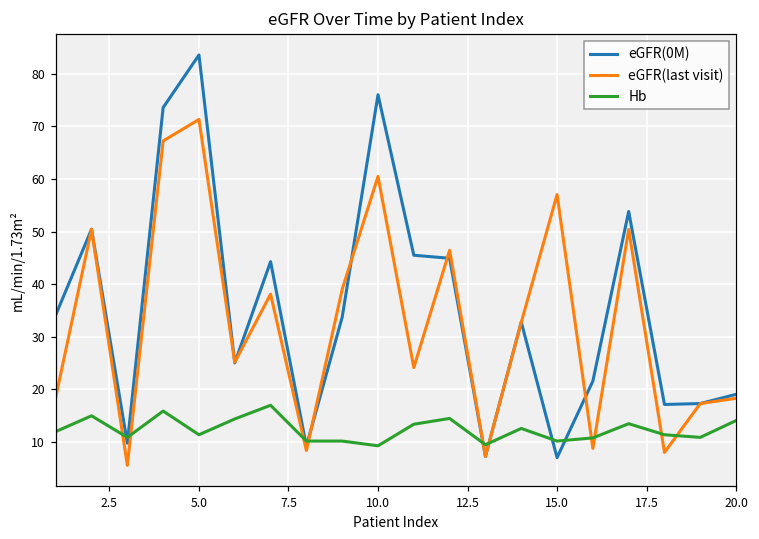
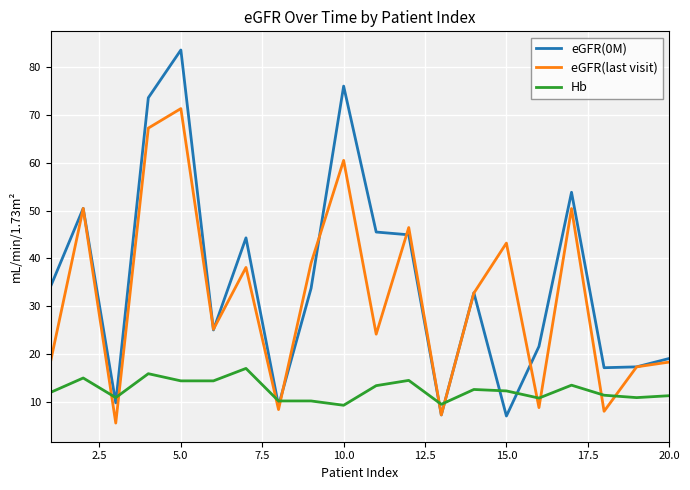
  {
    "eGFR(0M)": {
      "5.0": 84,
      "10.0": 76,
      "15.0": 7,
      "20.0": 19
    },
    "eGFR(last visit)": {
      "5.0": 71,
      "10.0": 60,
-     "15.0": 57,
+     "15.0": 43,
      "20.0": 18
    },
    "Hb": {
-     "5.0": 11,
+     "5.0": 14,
      "10.0": 9,
-     "15.0": 10,
-     "20.0": 14
+     "15.0": 12,
+     "20.0": 11
    }
  }
